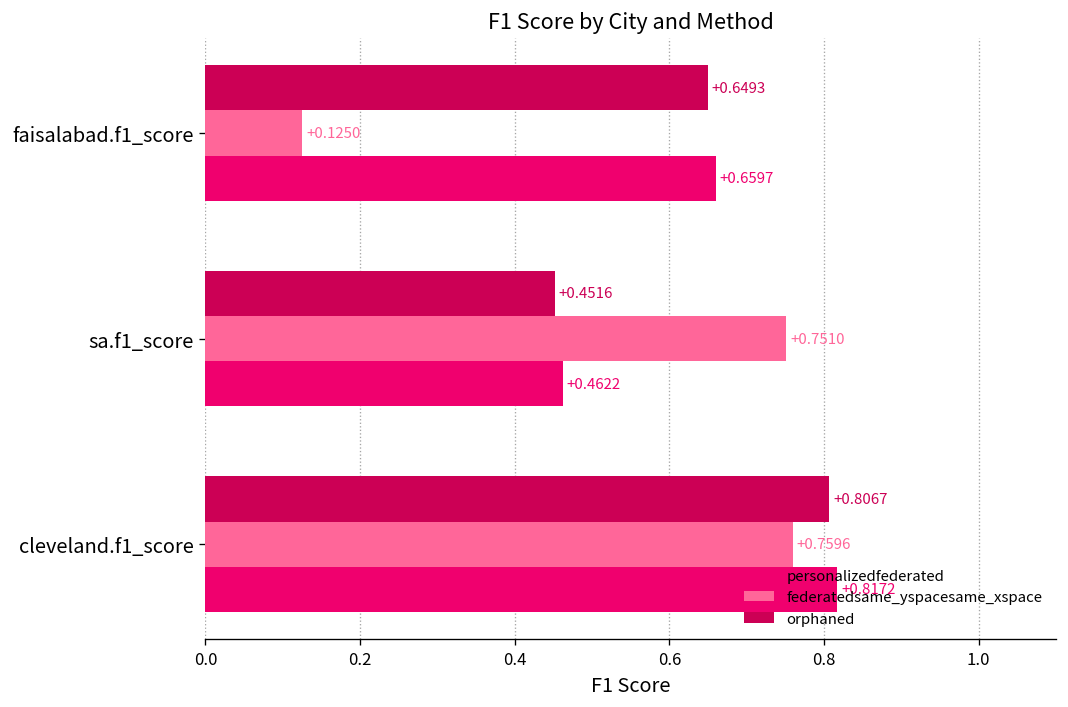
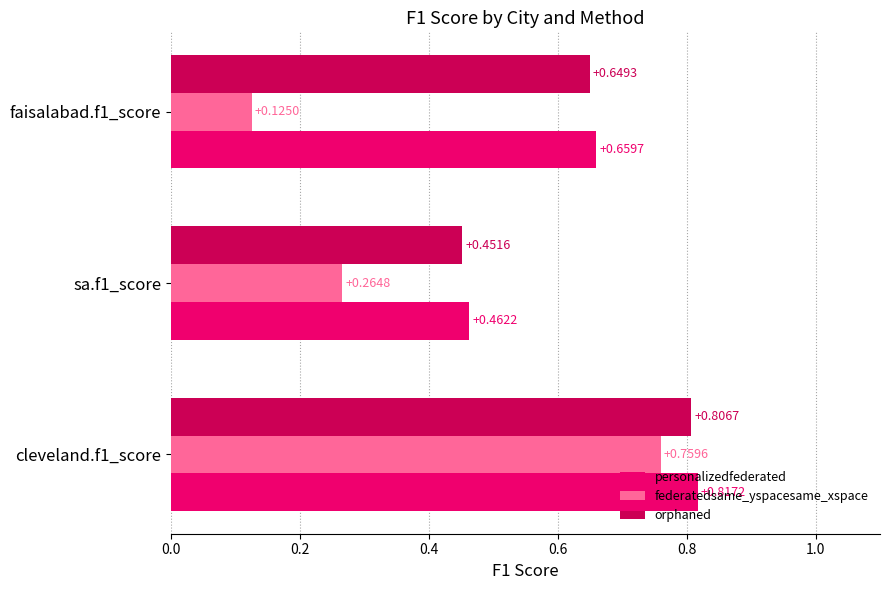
  {
    "federatedsame_yspacesame_xspace": {
      "faisalabad.f1_score": "+0.1250",
-     "sa.f1_score": "+0.7510",
+     "sa.f1_score": "+0.2648",
      "cleveland.f1_score": "+0.7596"
    }
  }
